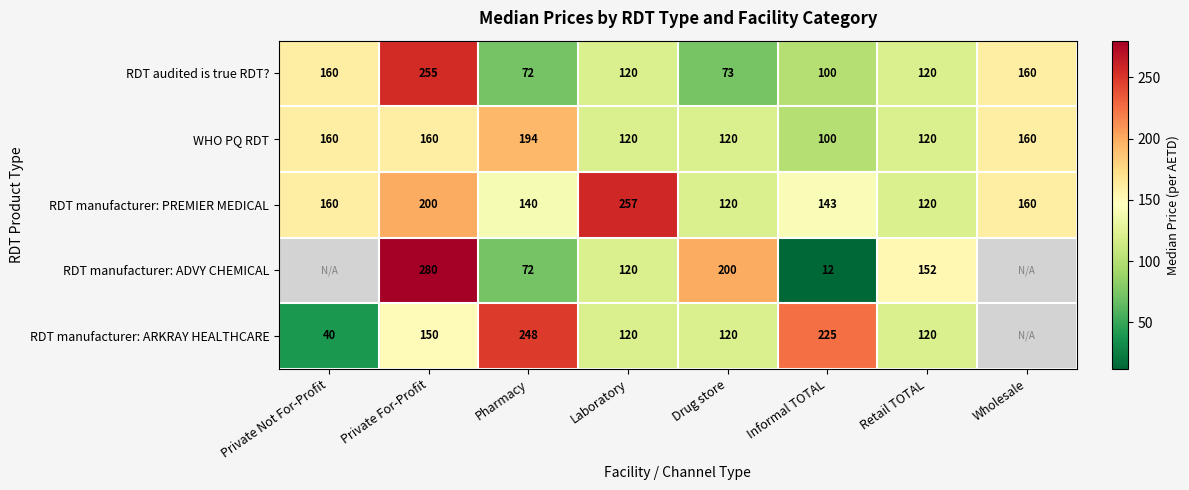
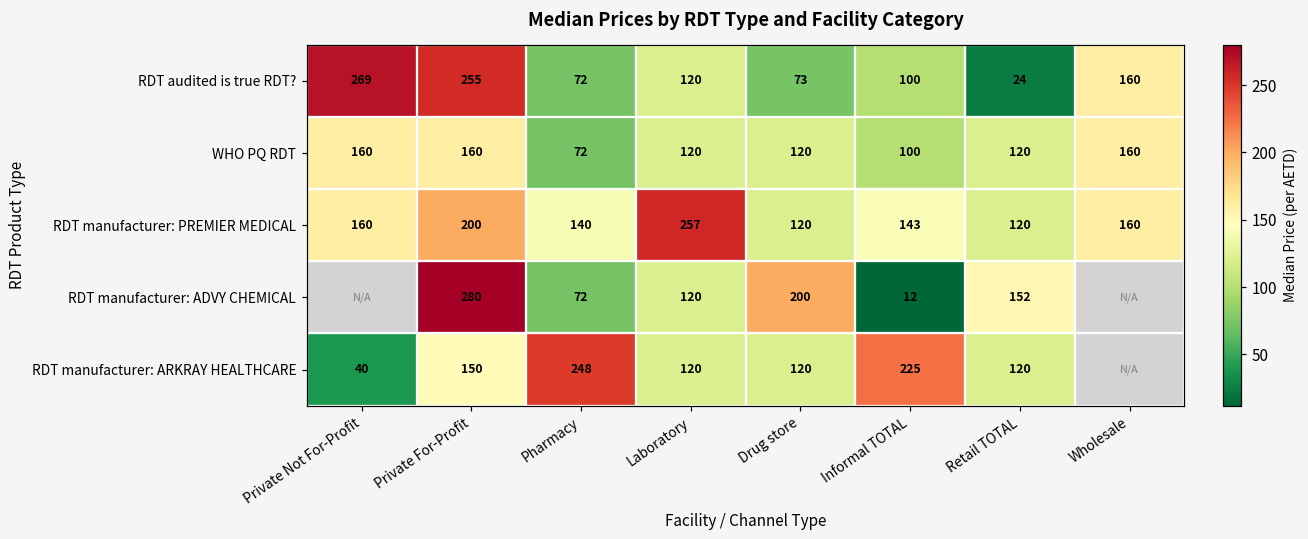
  {
    "RDT audited is true RDT?": {
-     "Private Not For-Profit": 160,
+     "Private Not For-Profit": 269,
      "Private For-Profit": 255,
      "Pharmacy": 72,
      "Laboratory": 120,
      "Drug store": 73,
      "Informal TOTAL": 100,
-     "Retail TOTAL": 120,
+     "Retail TOTAL": 24,
      "Wholesale": 160
    },
    "WHO PQ RDT": {
      "Private Not For-Profit": 160,
      "Private For-Profit": 160,
-     "Pharmacy": 194,
+     "Pharmacy": 72,
      "Laboratory": 120,
      "Drug store": 120,
      "Informal TOTAL": 100,
      "Retail TOTAL": 120,
      "Wholesale": 160
    },
    "RDT manufacturer: PREMIER MEDICAL": {
      "Private Not For-Profit": 160,
      "Private For-Profit": 200,
      "Pharmacy": 140,
      "Laboratory": 257,
      "Drug store": 120,
      "Informal TOTAL": 143,
      "Retail TOTAL": 120,
      "Wholesale": 160
    },
    "RDT manufacturer: ADVY CHEMICAL": {
      "Private For-Profit": 280,
      "Pharmacy": 72,
      "Laboratory": 120,
      "Drug store": 200,
      "Informal TOTAL": 12,
      "Retail TOTAL": 152
    },
    "RDT manufacturer: ARKRAY HEALTHCARE": {
      "Private Not For-Profit": 40,
      "Private For-Profit": 150,
      "Pharmacy": 248,
      "Laboratory": 120,
      "Drug store": 120,
      "Informal TOTAL": 225,
      "Retail TOTAL": 120
    }
  }
